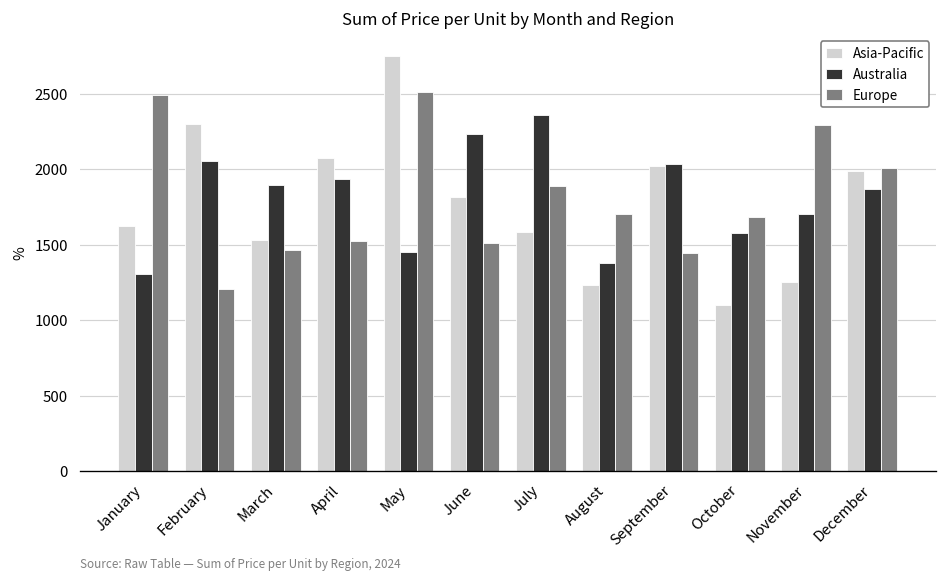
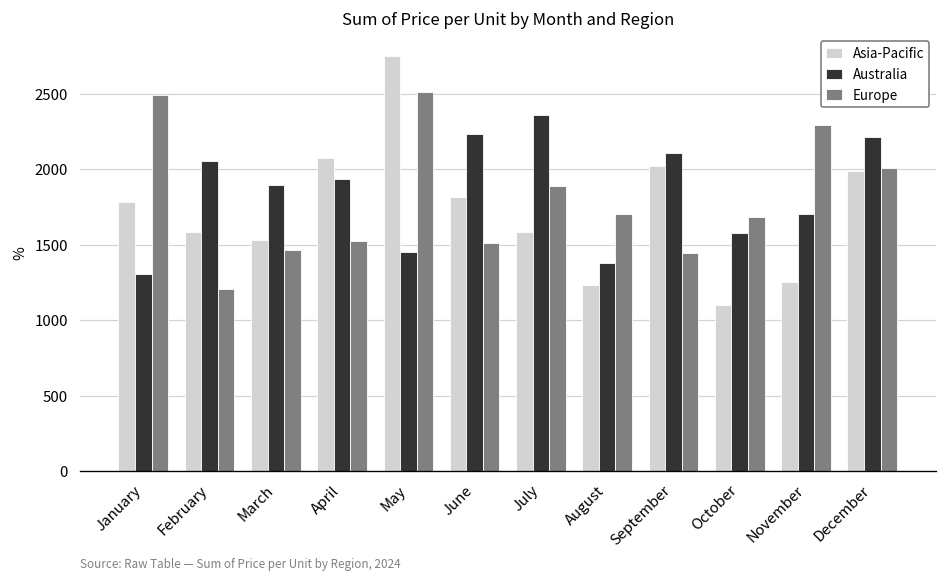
  {
    "Asia-Pacific": {
-     "January": 1630,
-     "February": 2300,
+     "January": 1780,
+     "February": 1590,
      "March": 1530,
      "April": 2070,
      "May": 2750,
      "June": 1810,
      "July": 1590,
      "August": 1230,
      "September": 2020,
      "October": 1100,
      "November": 1260,
      "December": 1990
    },
    "Australia": {
      "January": 1310,
      "February": 2050,
      "March": 1890,
      "April": 1940,
      "May": 1450,
      "June": 2230,
      "July": 2360,
      "August": 1380,
-     "September": 2030,
+     "September": 2110,
      "October": 1580,
      "November": 1700,
-     "December": 1870
+     "December": 2220
    },
    "Europe": {
      "January": 2490,
      "February": 1210,
      "March": 1470,
      "April": 1520,
      "May": 2510,
      "June": 1510,
      "July": 1890,
      "August": 1710,
      "September": 1440,
      "October": 1680,
      "November": 2300,
      "December": 2010
    }
  }
